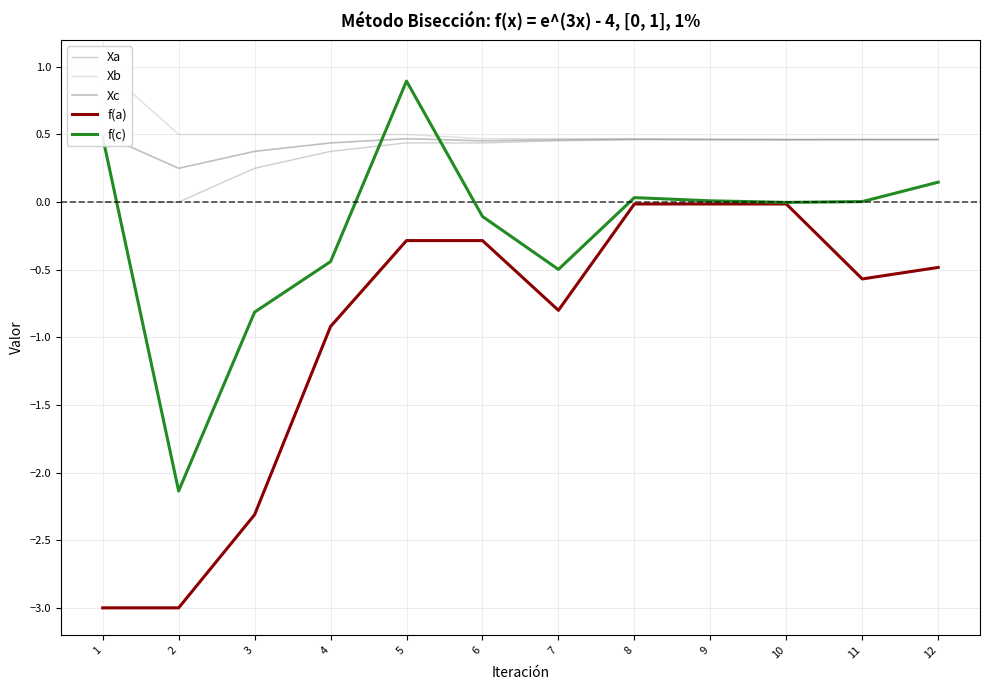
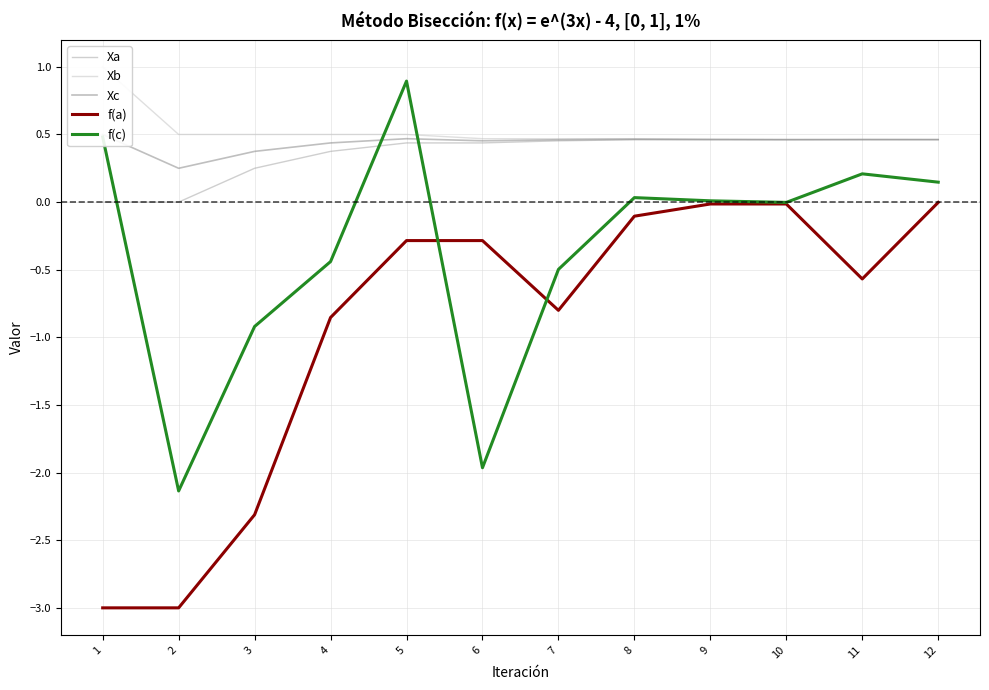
  {
    "f(a)": {
      "1": -3.00,
      "2": -3.00,
      "3": -2.31,
-     "4": -0.92,
+     "4": -0.85,
      "5": -0.28,
      "6": -0.28,
      "7": -0.80,
-     "8": -0.01,
+     "8": -0.10,
      "9": -0.01,
      "11": -0.57,
-     "12": -0.48
+     "12": 0.00
    },
    "f(c)": {
      "2": -2.14,
-     "3": -0.81,
+     "3": -0.92,
      "4": -0.44,
      "5": 0.89,
-     "6": -0.11,
+     "6": -1.96,
      "7": -0.50,
      "8": 0.03,
      "9": 0.01,
-     "11": 0.00,
+     "11": 0.21,
      "12": 0.15
    }
  }
